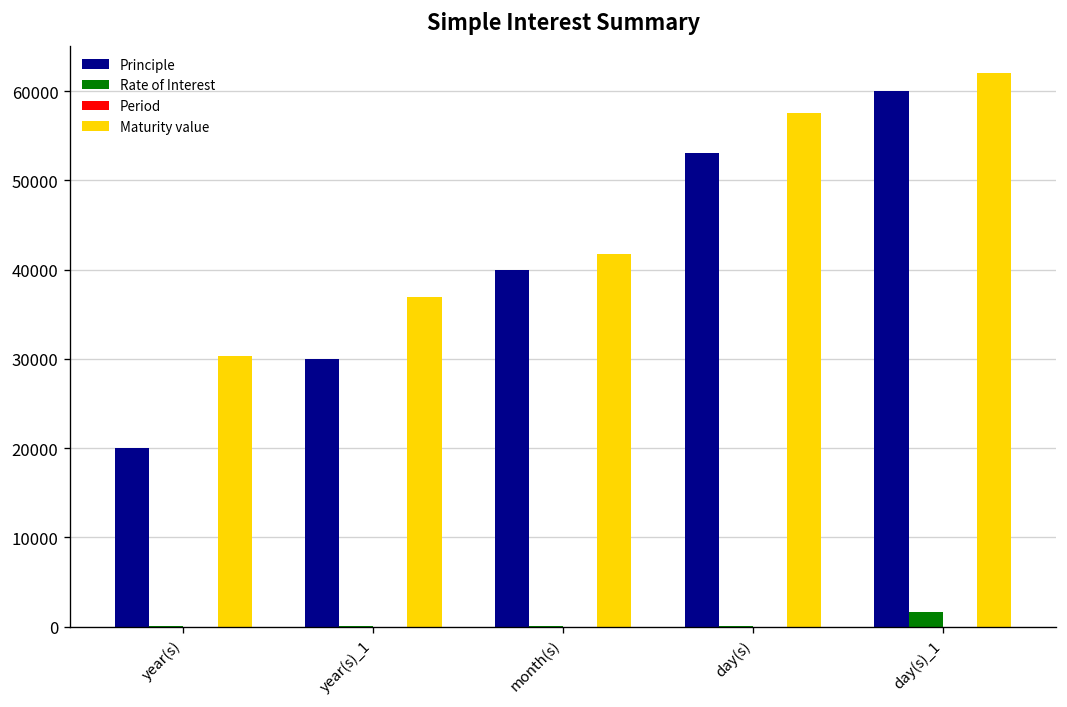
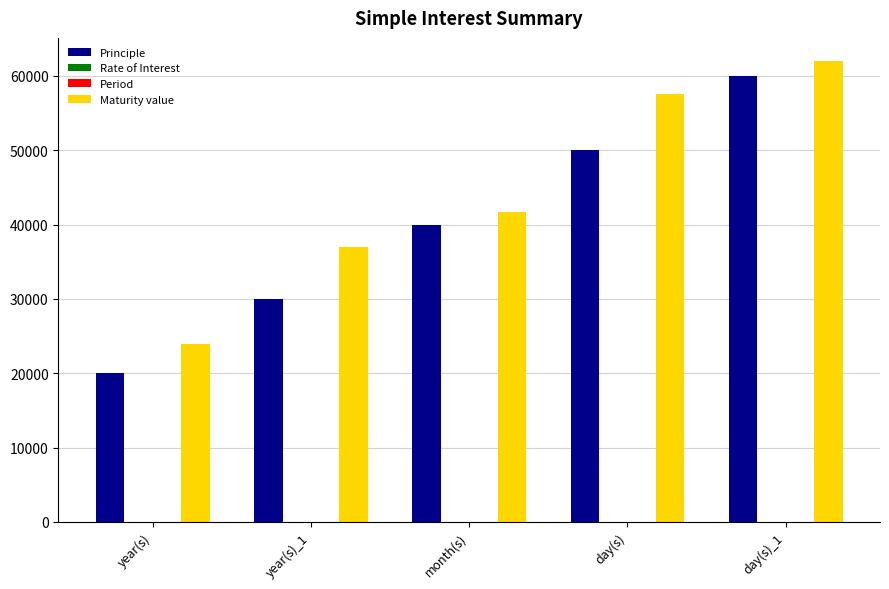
  {
    "Principle": {
      "year(s)": 20000,
      "year(s)_1": 30000,
      "month(s)": 40000,
-     "day(s)": 53000,
+     "day(s)": 50000,
      "day(s)_1": 60000
    },
    "Rate of Interest": {
-     "day(s)_1": 2000
+     "day(s)_1": 0
    },
    "Maturity value": {
-     "year(s)": 30000,
+     "year(s)": 24000,
      "year(s)_1": 37000,
      "month(s)": 42000,
      "day(s)": 57000,
      "day(s)_1": 62000
    }
  }
